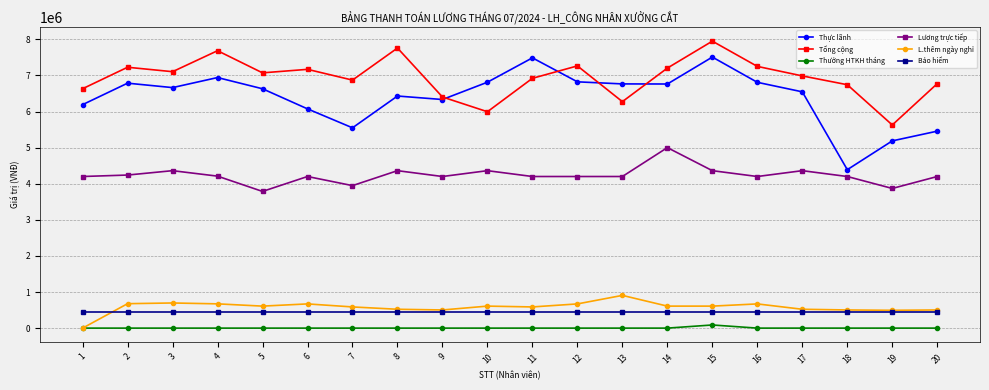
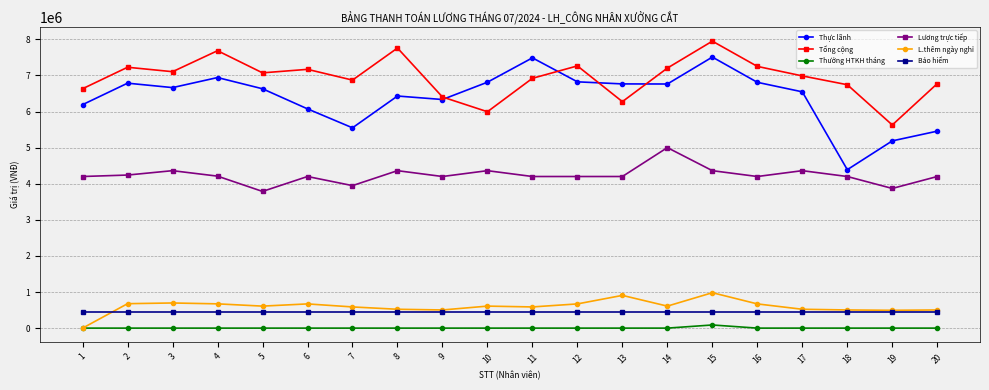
  {
    "Thực lãnh": {
      "1": 6200000,
      "2": 6800000,
      "3": 6700000,
      "4": 6900000,
      "5": 6600000,
      "6": 6100000,
      "7": 5500000,
      "8": 6400000,
      "10": 6800000,
      "11": 7500000,
      "12": 6800000,
      "13": 6800000,
      "14": 6800000,
      "15": 7500000,
      "16": 6800000,
      "17": 6500000,
      "18": 4400000,
      "19": 5200000,
      "20": 5500000
    },
    "Tổng cộng": {
      "1": 6600000,
      "2": 7200000,
      "3": 7100000,
      "4": 7700000,
      "5": 7100000,
      "6": 7200000,
      "7": 6900000,
      "8": 7800000,
      "10": 6000000,
      "11": 6900000,
      "12": 7300000,
      "13": 6300000,
      "14": 7200000,
      "15": 7900000,
      "16": 7300000,
      "17": 7000000,
      "18": 6700000,
      "19": 5600000,
      "20": 6800000
    },
    "Thưởng HTKH tháng": {
      "2": 0,
      "3": 0,
      "4": 0,
      "5": 0,
      "6": 0,
      "7": 0,
      "8": 0,
      "9": 0,
      "10": 0,
      "11": 0,
      "12": 0,
      "13": 0,
      "14": 0,
      "15": 100000,
      "16": 0,
      "17": 0,
      "18": 0,
      "19": 0,
      "20": 0
    },
    "Lương trực tiếp": {
      "1": 4200000,
      "2": 4200000,
      "3": 4400000,
      "4": 4200000,
      "5": 3800000,
      "6": 4200000,
      "7": 3900000,
      "8": 4400000,
      "9": 4200000,
      "10": 4400000,
      "11": 4200000,
      "12": 4200000,
      "13": 4200000,
      "14": 5000000,
      "15": 4400000,
      "16": 4200000,
      "17": 4400000,
      "18": 4200000,
      "19": 3900000,
      "20": 4200000
    },
    "L.thêm ngày nghỉ": {
      "2": 700000,
      "3": 700000,
      "4": 700000,
      "5": 600000,
      "6": 700000,
      "7": 600000,
      "8": 500000,
      "10": 600000,
      "11": 600000,
      "12": 700000,
      "13": 900000,
      "14": 600000,
-     "15": 600000,
+     "15": 1000000,
      "16": 700000,
      "17": 500000
    },
    "Bảo hiểm": {
      "1": 400000,
      "2": 400000,
      "3": 400000,
      "4": 400000,
      "5": 400000,
      "6": 400000,
      "7": 400000,
      "8": 400000,
      "10": 400000,
      "11": 400000,
      "12": 400000,
      "13": 400000,
      "14": 400000,
      "15": 400000,
      "16": 400000,
      "17": 400000
    }
  }
